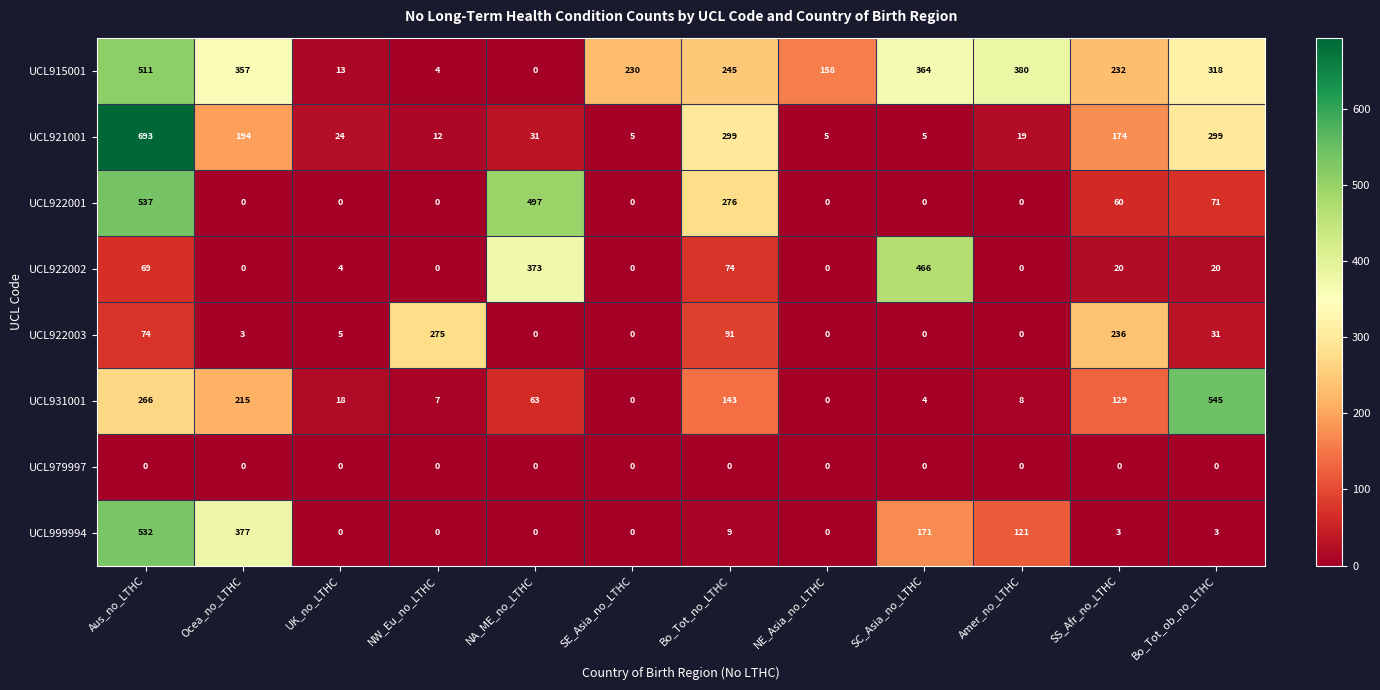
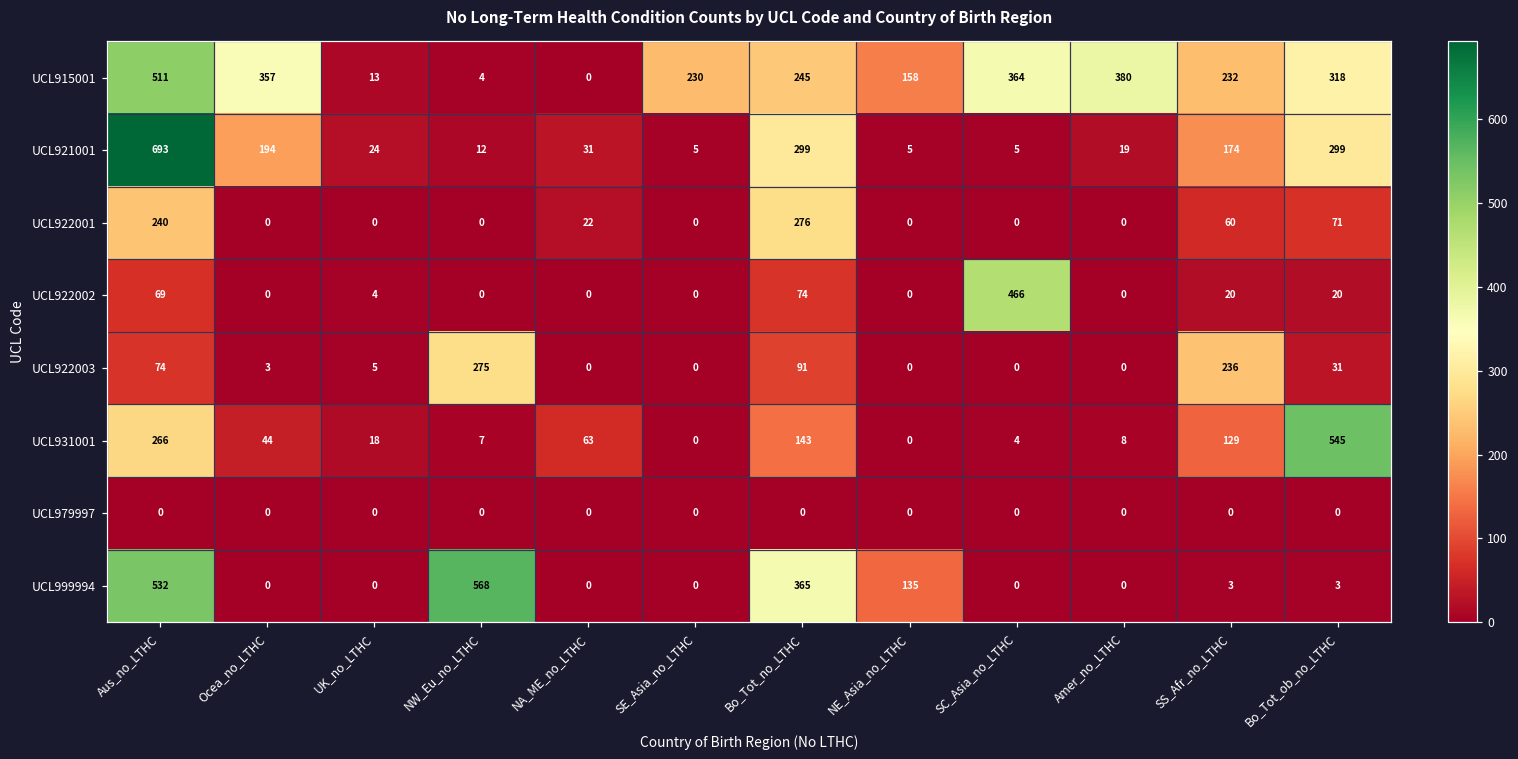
  {
    "UCL915001": {
      "Aus_no_LTHC": 511,
      "Ocea_no_LTHC": 357,
      "UK_no_LTHC": 13,
      "NW_Eu_no_LTHC": 4,
      "NA_ME_no_LTHC": 0,
      "SE_Asia_no_LTHC": 230,
      "Bo_Tot_no_LTHC": 245,
      "NE_Asia_no_LTHC": 158,
      "SC_Asia_no_LTHC": 364,
      "Amer_no_LTHC": 380,
      "SS_Afr_no_LTHC": 232,
      "Bo_Tot_ob_no_LTHC": 318
    },
    "UCL921001": {
      "Aus_no_LTHC": 693,
      "Ocea_no_LTHC": 194,
      "UK_no_LTHC": 24,
      "NW_Eu_no_LTHC": 12,
      "NA_ME_no_LTHC": 31,
      "SE_Asia_no_LTHC": 5,
      "Bo_Tot_no_LTHC": 299,
      "NE_Asia_no_LTHC": 5,
      "SC_Asia_no_LTHC": 5,
      "Amer_no_LTHC": 19,
      "SS_Afr_no_LTHC": 174,
      "Bo_Tot_ob_no_LTHC": 299
    },
    "UCL922001": {
-     "Aus_no_LTHC": 537,
+     "Aus_no_LTHC": 240,
      "Ocea_no_LTHC": 0,
      "UK_no_LTHC": 0,
      "NW_Eu_no_LTHC": 0,
-     "NA_ME_no_LTHC": 497,
+     "NA_ME_no_LTHC": 22,
      "SE_Asia_no_LTHC": 0,
      "Bo_Tot_no_LTHC": 276,
      "NE_Asia_no_LTHC": 0,
      "SC_Asia_no_LTHC": 0,
      "Amer_no_LTHC": 0,
      "SS_Afr_no_LTHC": 60,
      "Bo_Tot_ob_no_LTHC": 71
    },
    "UCL922002": {
      "Aus_no_LTHC": 69,
      "Ocea_no_LTHC": 0,
      "UK_no_LTHC": 4,
      "NW_Eu_no_LTHC": 0,
-     "NA_ME_no_LTHC": 373,
+     "NA_ME_no_LTHC": 0,
      "SE_Asia_no_LTHC": 0,
      "Bo_Tot_no_LTHC": 74,
      "NE_Asia_no_LTHC": 0,
      "SC_Asia_no_LTHC": 466,
      "Amer_no_LTHC": 0,
      "SS_Afr_no_LTHC": 20,
      "Bo_Tot_ob_no_LTHC": 20
    },
    "UCL922003": {
      "Aus_no_LTHC": 74,
      "Ocea_no_LTHC": 3,
      "UK_no_LTHC": 5,
      "NW_Eu_no_LTHC": 275,
      "NA_ME_no_LTHC": 0,
      "SE_Asia_no_LTHC": 0,
      "Bo_Tot_no_LTHC": 91,
      "NE_Asia_no_LTHC": 0,
      "SC_Asia_no_LTHC": 0,
      "Amer_no_LTHC": 0,
      "SS_Afr_no_LTHC": 236,
      "Bo_Tot_ob_no_LTHC": 31
    },
    "UCL931001": {
      "Aus_no_LTHC": 266,
-     "Ocea_no_LTHC": 215,
+     "Ocea_no_LTHC": 44,
      "UK_no_LTHC": 18,
      "NW_Eu_no_LTHC": 7,
      "NA_ME_no_LTHC": 63,
      "SE_Asia_no_LTHC": 0,
      "Bo_Tot_no_LTHC": 143,
      "NE_Asia_no_LTHC": 0,
      "SC_Asia_no_LTHC": 4,
      "Amer_no_LTHC": 8,
      "SS_Afr_no_LTHC": 129,
      "Bo_Tot_ob_no_LTHC": 545
    },
    "UCL979997": {
      "Aus_no_LTHC": 0,
      "Ocea_no_LTHC": 0,
      "UK_no_LTHC": 0,
      "NW_Eu_no_LTHC": 0,
      "NA_ME_no_LTHC": 0,
      "SE_Asia_no_LTHC": 0,
      "Bo_Tot_no_LTHC": 0,
      "NE_Asia_no_LTHC": 0,
      "SC_Asia_no_LTHC": 0,
      "Amer_no_LTHC": 0,
      "SS_Afr_no_LTHC": 0,
      "Bo_Tot_ob_no_LTHC": 0
    },
    "UCL999994": {
      "Aus_no_LTHC": 532,
-     "Ocea_no_LTHC": 377,
+     "Ocea_no_LTHC": 0,
      "UK_no_LTHC": 0,
-     "NW_Eu_no_LTHC": 0,
+     "NW_Eu_no_LTHC": 568,
      "NA_ME_no_LTHC": 0,
      "SE_Asia_no_LTHC": 0,
-     "Bo_Tot_no_LTHC": 9,
-     "NE_Asia_no_LTHC": 0,
-     "SC_Asia_no_LTHC": 171,
-     "Amer_no_LTHC": 121,
+     "Bo_Tot_no_LTHC": 365,
+     "NE_Asia_no_LTHC": 135,
+     "SC_Asia_no_LTHC": 0,
+     "Amer_no_LTHC": 0,
      "SS_Afr_no_LTHC": 3,
      "Bo_Tot_ob_no_LTHC": 3
    }
  }
